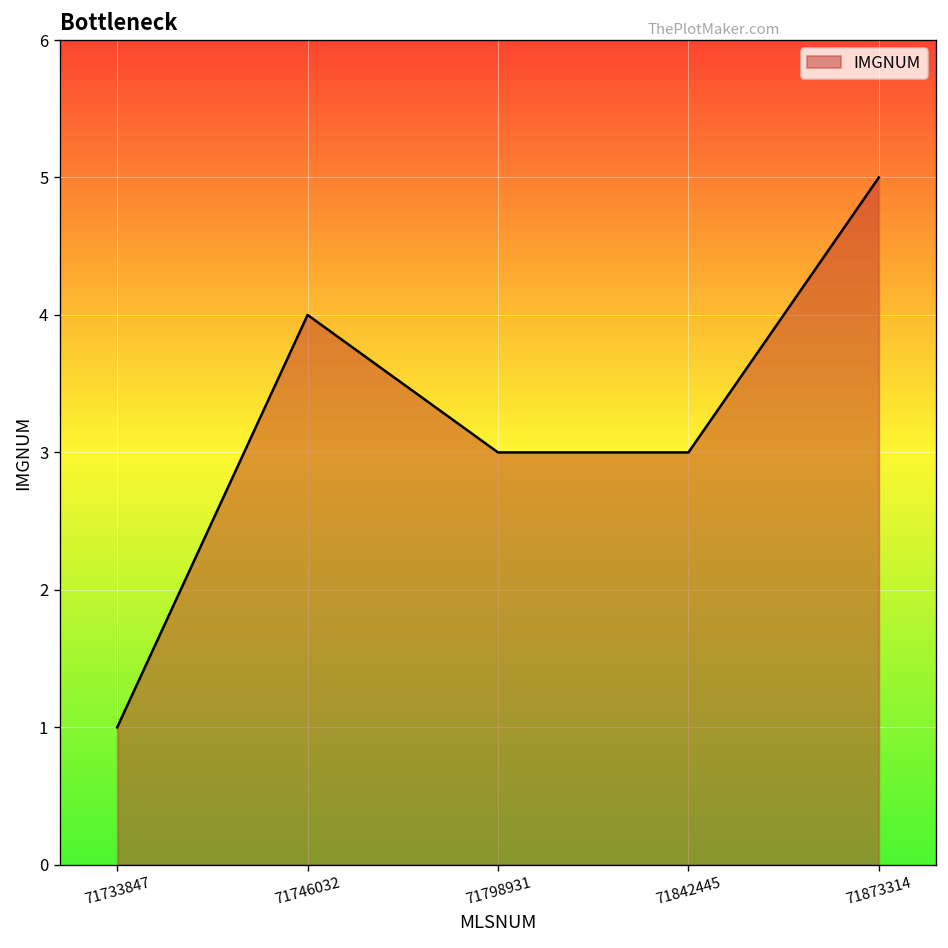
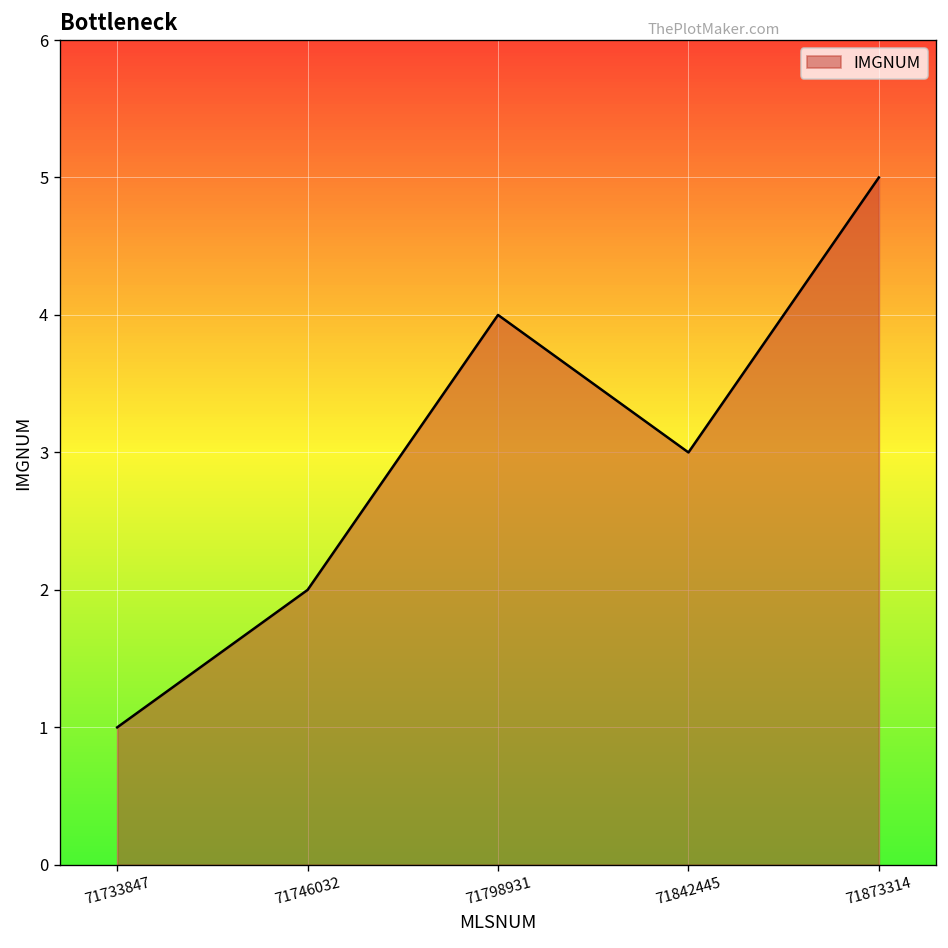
  {
    "71733847": 1,
-   "71746032": 4,
-   "71798931": 3,
+   "71746032": 2,
+   "71798931": 4,
    "71842445": 3,
    "71873314": 5
  }
